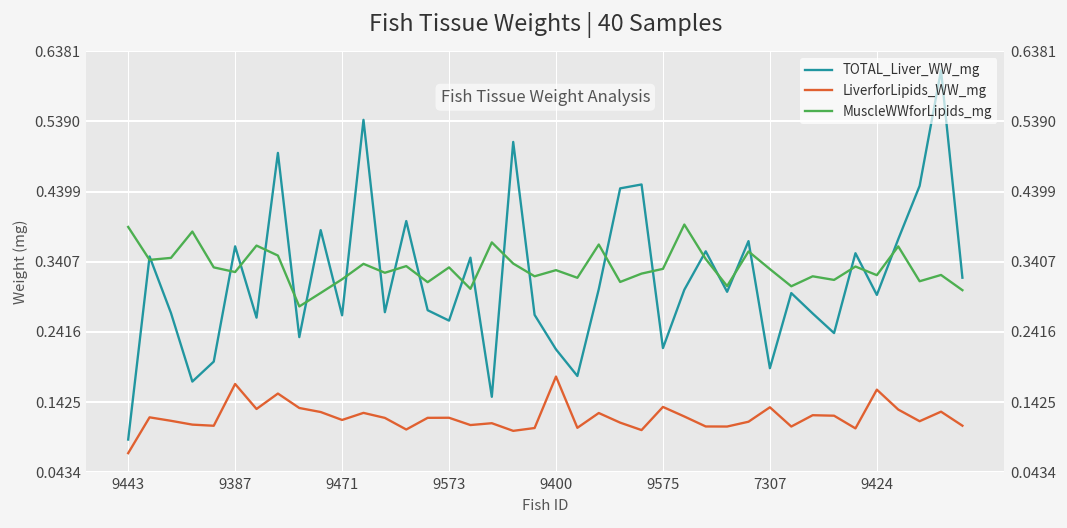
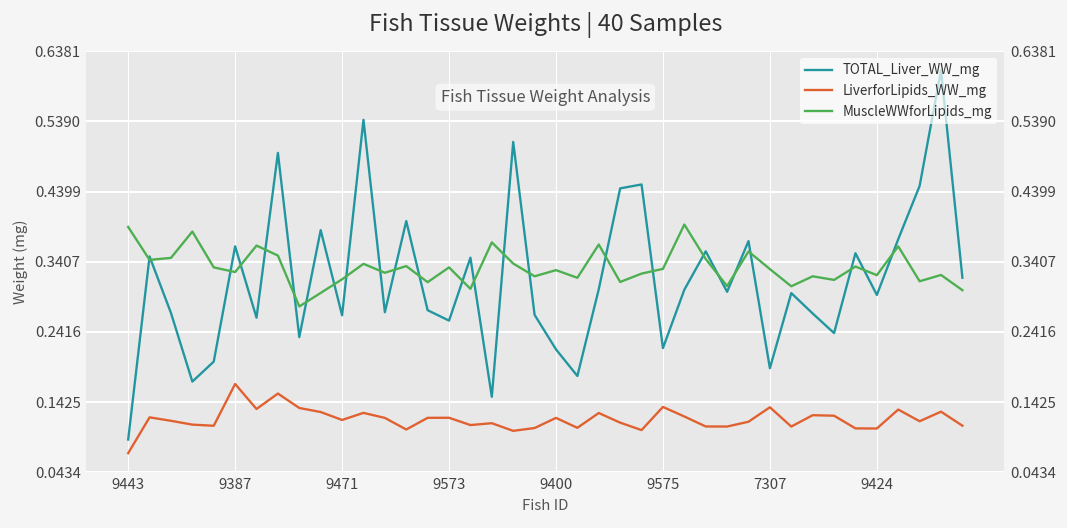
  {
    "TOTAL_Liver_WW_mg": {
      "9443": 0.09,
      "9387": 0.36,
      "9471": 0.27,
      "9573": 0.26,
      "9400": 0.22,
      "9575": 0.22,
      "7307": 0.19,
      "9424": 0.29
    },
    "LiverforLipids_WW_mg": {
      "9443": 0.07,
      "9387": 0.17,
      "9471": 0.12,
      "9573": 0.12,
-     "9400": 0.18,
+     "9400": 0.12,
      "9575": 0.14,
      "7307": 0.14,
-     "9424": 0.16
+     "9424": 0.11
    },
    "MuscleWWforLipids_mg": {
      "9443": 0.39,
      "9387": 0.33,
      "9471": 0.32,
      "9573": 0.33,
      "9400": 0.33,
      "9575": 0.33,
      "7307": 0.33,
      "9424": 0.32
    }
  }
